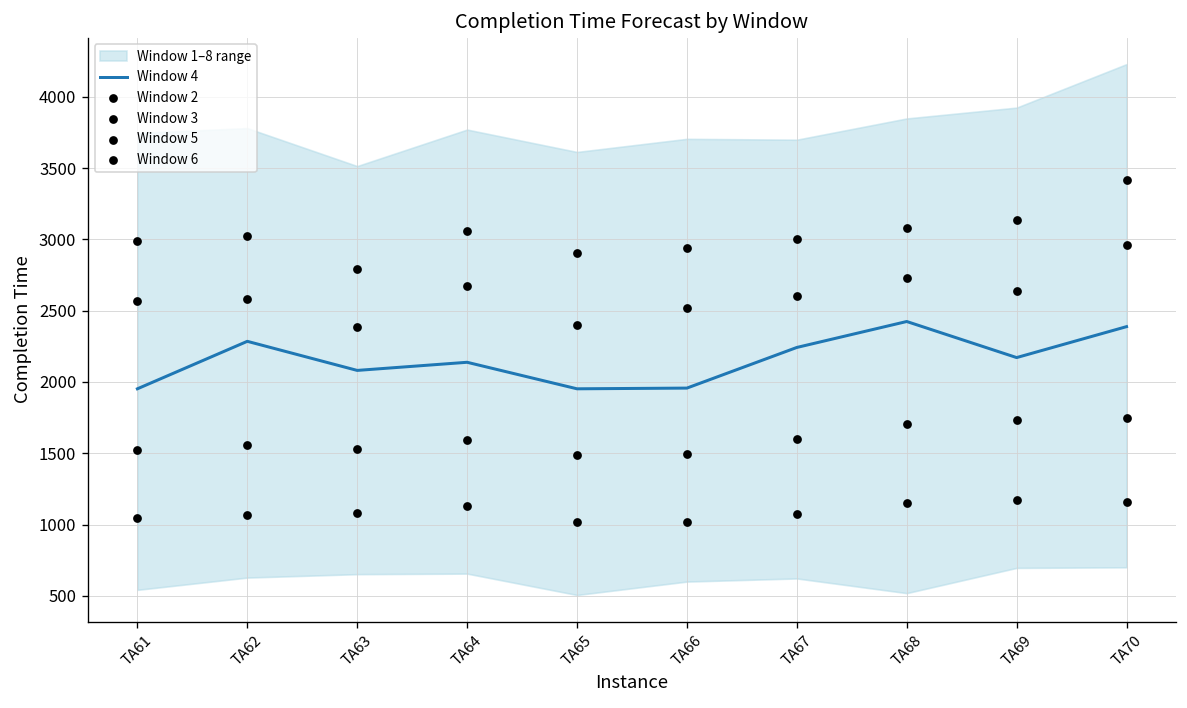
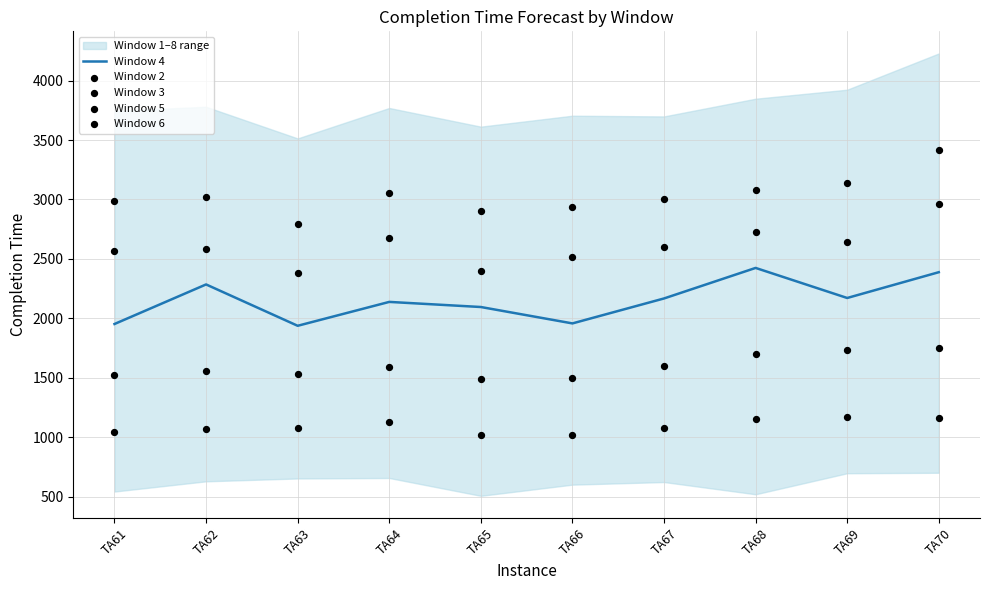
  {
    "Window 4": {
      "TA61": 1950,
      "TA62": 2290,
-     "TA63": 2080,
+     "TA63": 1940,
      "TA64": 2140,
-     "TA65": 1950,
+     "TA65": 2100,
      "TA66": 1960,
-     "TA67": 2240,
+     "TA67": 2170,
      "TA68": 2420,
      "TA69": 2170,
      "TA70": 2390
    }
  }
